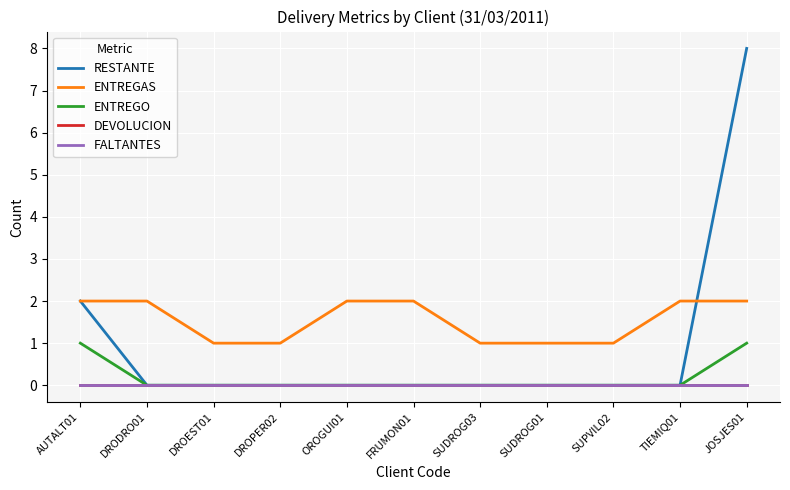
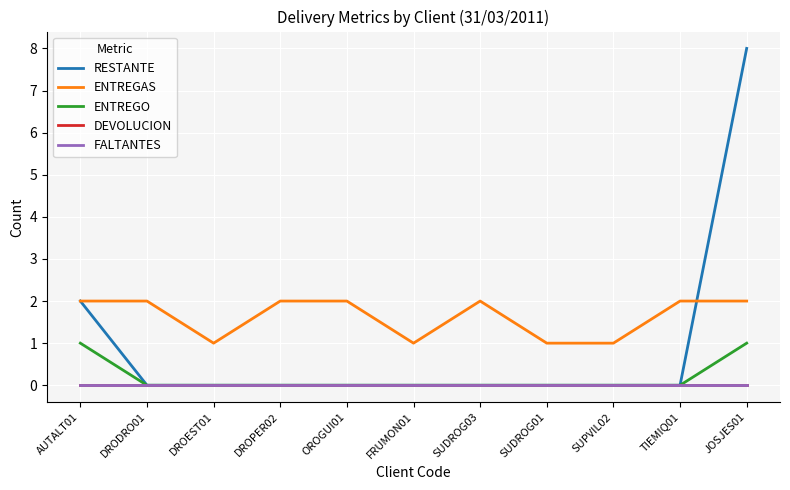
  {
    "RESTANTE": {
      "JOSJES01": 8
    },
    "ENTREGAS": {
      "DRODRO01": 2,
      "DROEST01": 1,
-     "DROPER02": 1,
+     "DROPER02": 2,
      "OROGUI01": 2,
-     "FRUMON01": 2,
-     "SUDROG03": 1,
+     "FRUMON01": 1,
+     "SUDROG03": 2,
      "SUDROG01": 1,
      "SUPVIL02": 1,
      "TIEMIQ01": 2,
      "JOSJES01": 2
    },
    "ENTREGO": {
      "AUTALT01": 1,
      "JOSJES01": 1
    },
    "FALTANTES": {
      "AUTALT01": 0,
      "JOSJES01": 0
    }
  }
